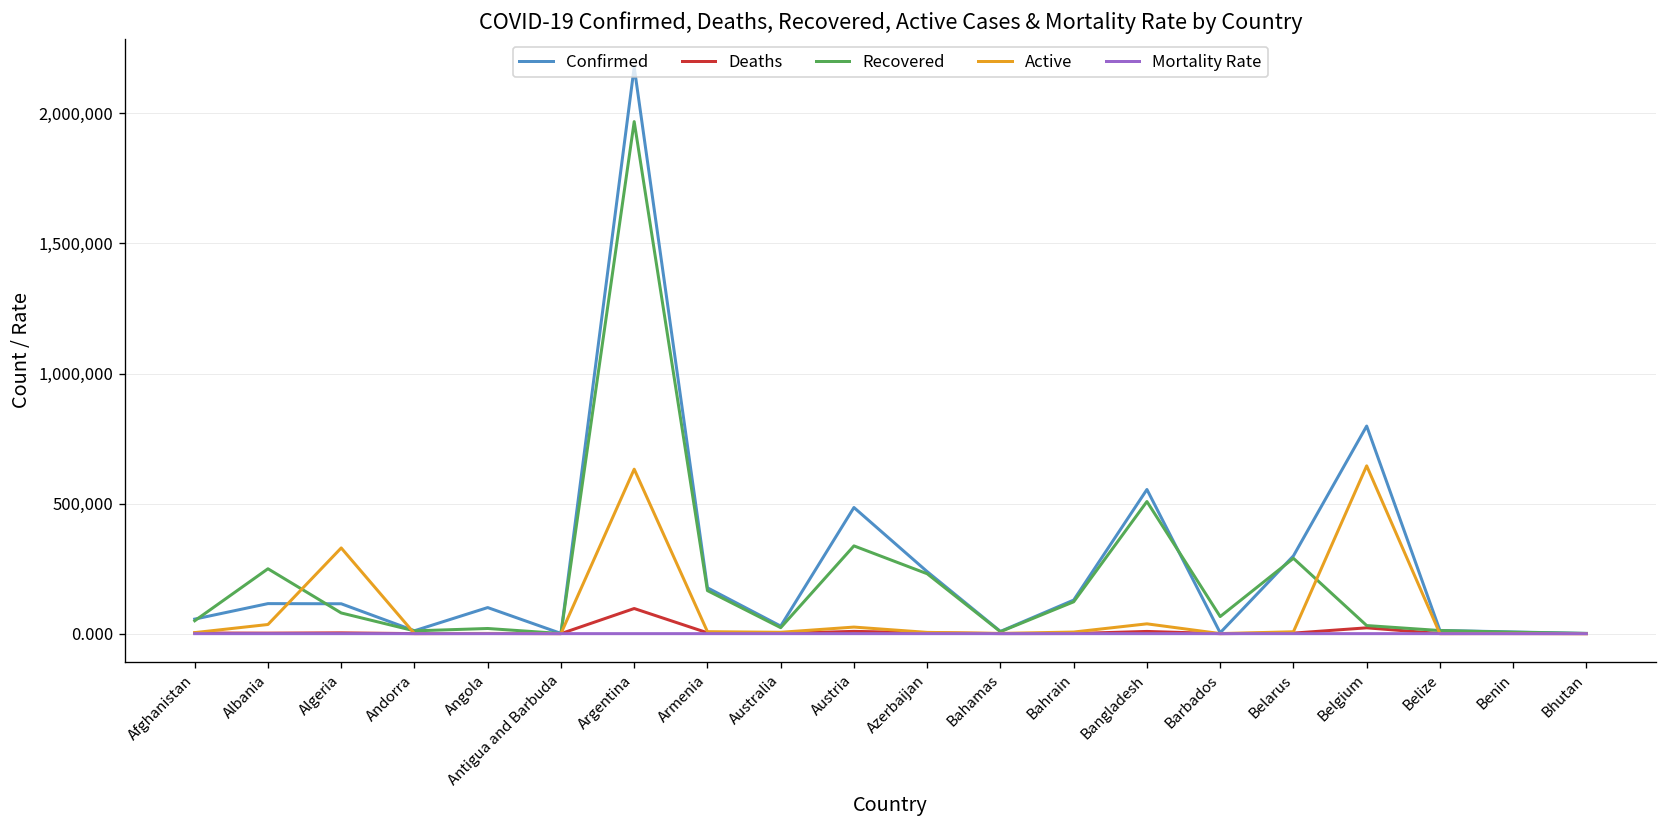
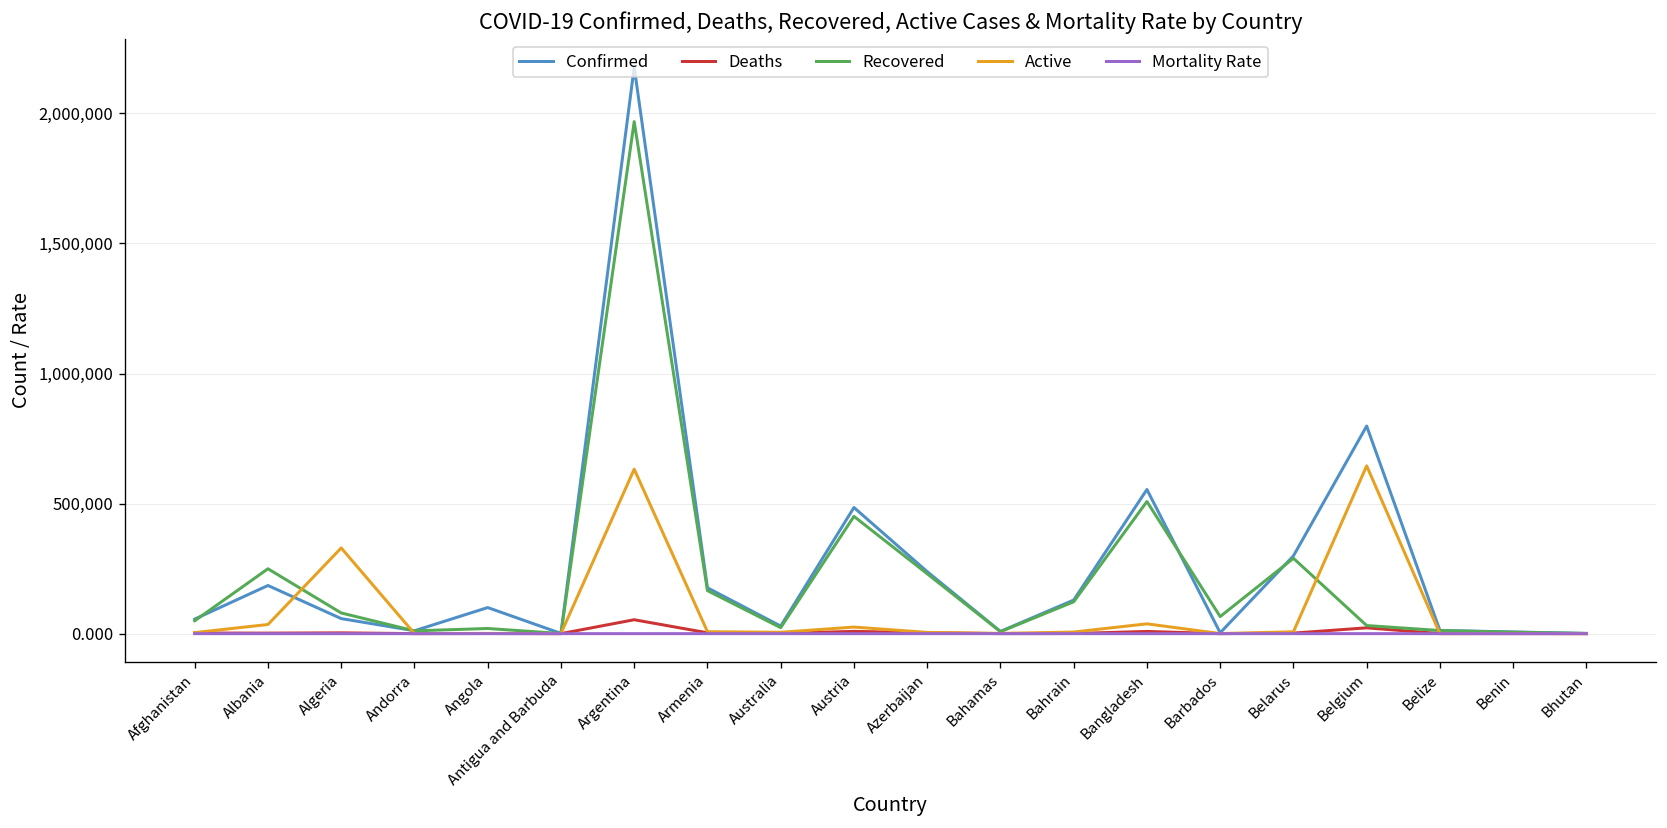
  {
    "Confirmed": {
-     "Albania": "120,000",
-     "Algeria": "110,000",
+     "Albania": "190,000",
+     "Algeria": "60,000",
      "Angola": "100,000",
      "Austria": "480,000",
      "Bangladesh": "550,000",
      "Belgium": "800,000"
    },
    "Deaths": {
-     "Argentina": "100,000"
+     "Argentina": "50,000"
    },
    "Recovered": {
      "Albania": "250,000",
      "Algeria": "80,000",
      "Angola": "20,000",
      "Argentina": "1,970,000",
-     "Austria": "340,000",
+     "Austria": "450,000",
      "Bangladesh": "510,000",
      "Barbados": "70,000"
    },
    "Active": {
      "Albania": "40,000",
      "Algeria": "330,000",
      "Argentina": "630,000",
      "Austria": "30,000",
      "Bangladesh": "40,000",
      "Belgium": "650,000"
    },
    "Mortality Rate": {
      "Argentina": "0",
      "Belgium": "0"
    }
  }
